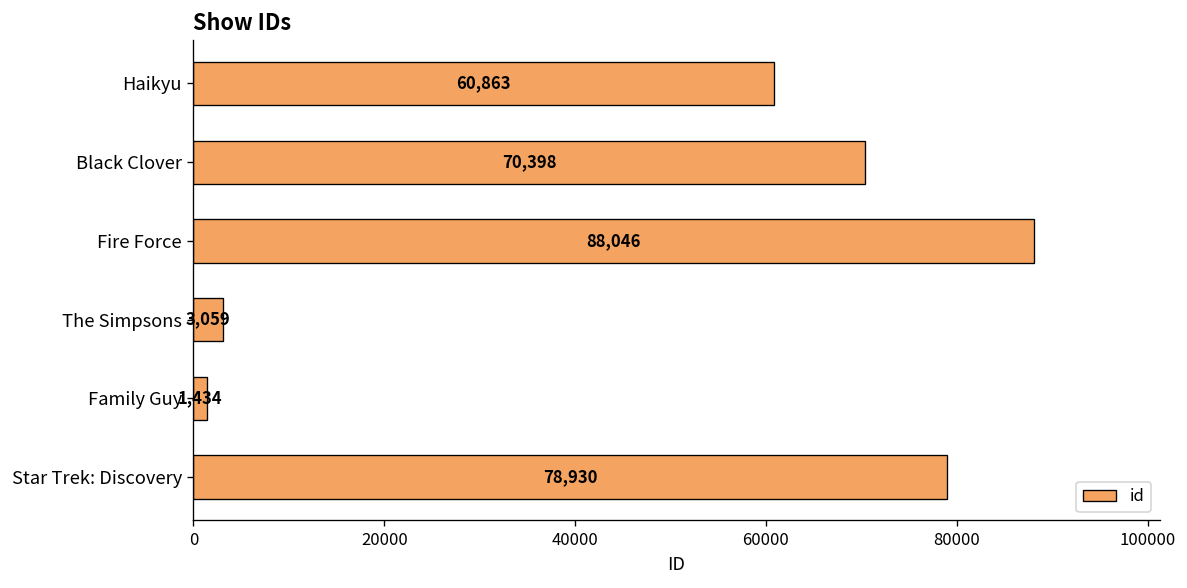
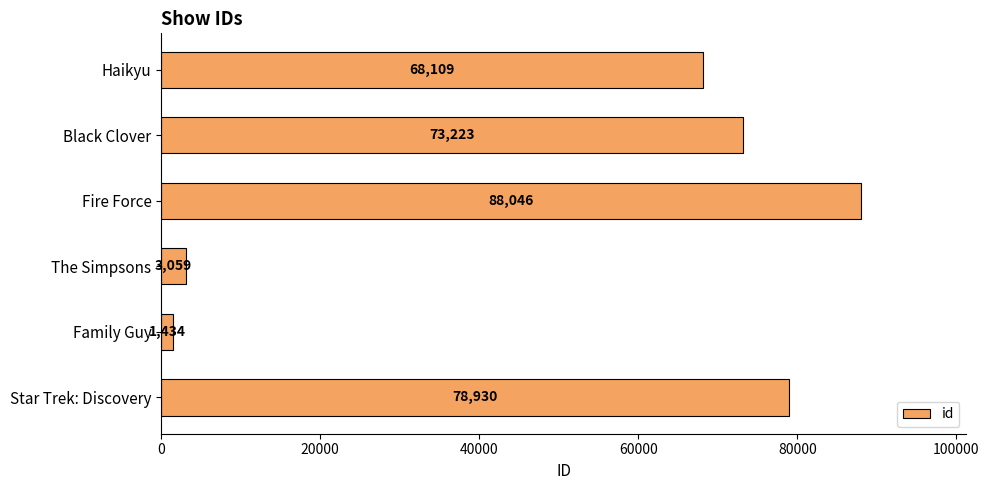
  {
-   "Haikyu": "60,863",
-   "Black Clover": "70,398",
+   "Haikyu": "68,109",
+   "Black Clover": "73,223",
    "Fire Force": "88,046",
    "The Simpsons": "3,059",
    "Family Guy": "1,434",
    "Star Trek: Discovery": "78,930"
  }
